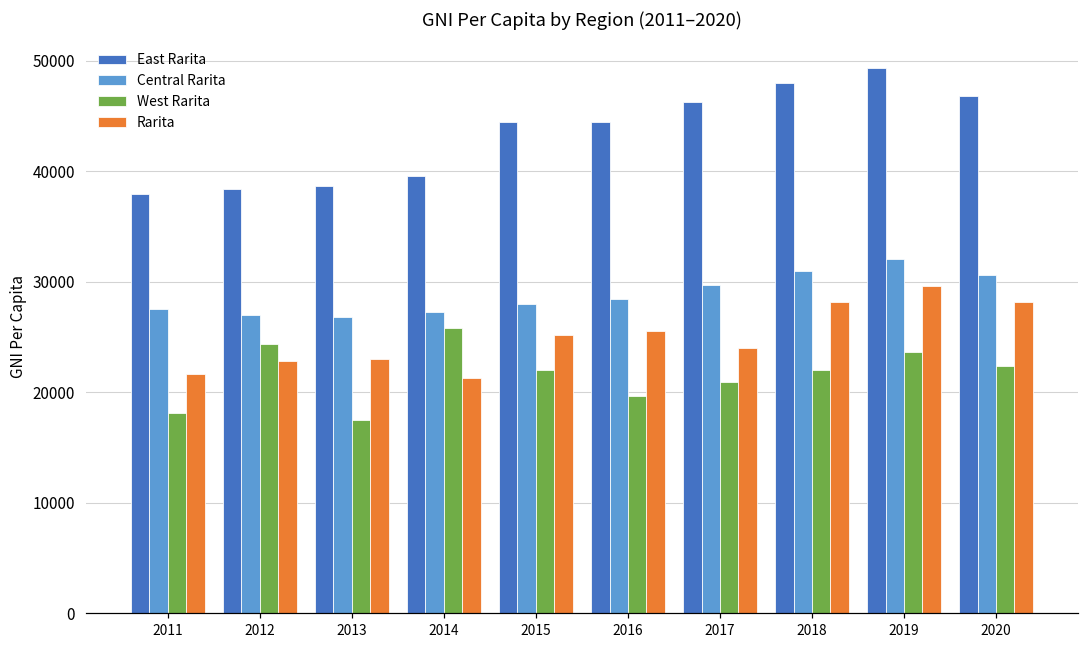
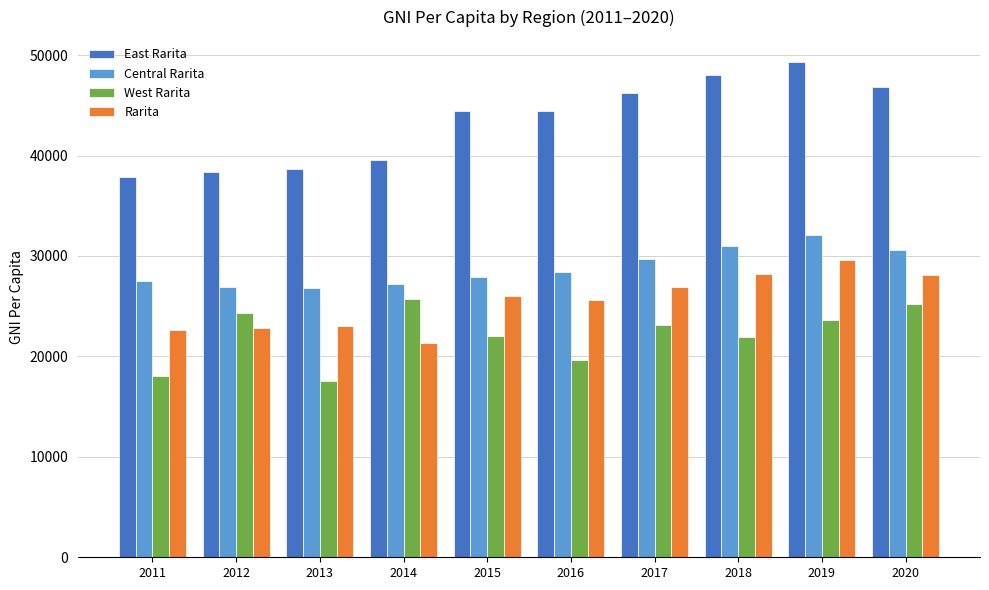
  {
    "West Rarita": {
      "2011": 18100,
      "2012": 24300,
      "2013": 17500,
      "2014": 25800,
      "2015": 22000,
      "2016": 19600,
-     "2017": 20900,
+     "2017": 23100,
      "2018": 22000,
      "2019": 23600,
-     "2020": 22400
+     "2020": 25200
    },
    "Rarita": {
-     "2011": 21600,
+     "2011": 22600,
      "2012": 22800,
      "2013": 23000,
      "2014": 21300,
-     "2015": 25100,
+     "2015": 26000,
      "2016": 25600,
-     "2017": 24000,
+     "2017": 26900,
      "2018": 28200,
      "2019": 29600,
      "2020": 28100
    }
  }
